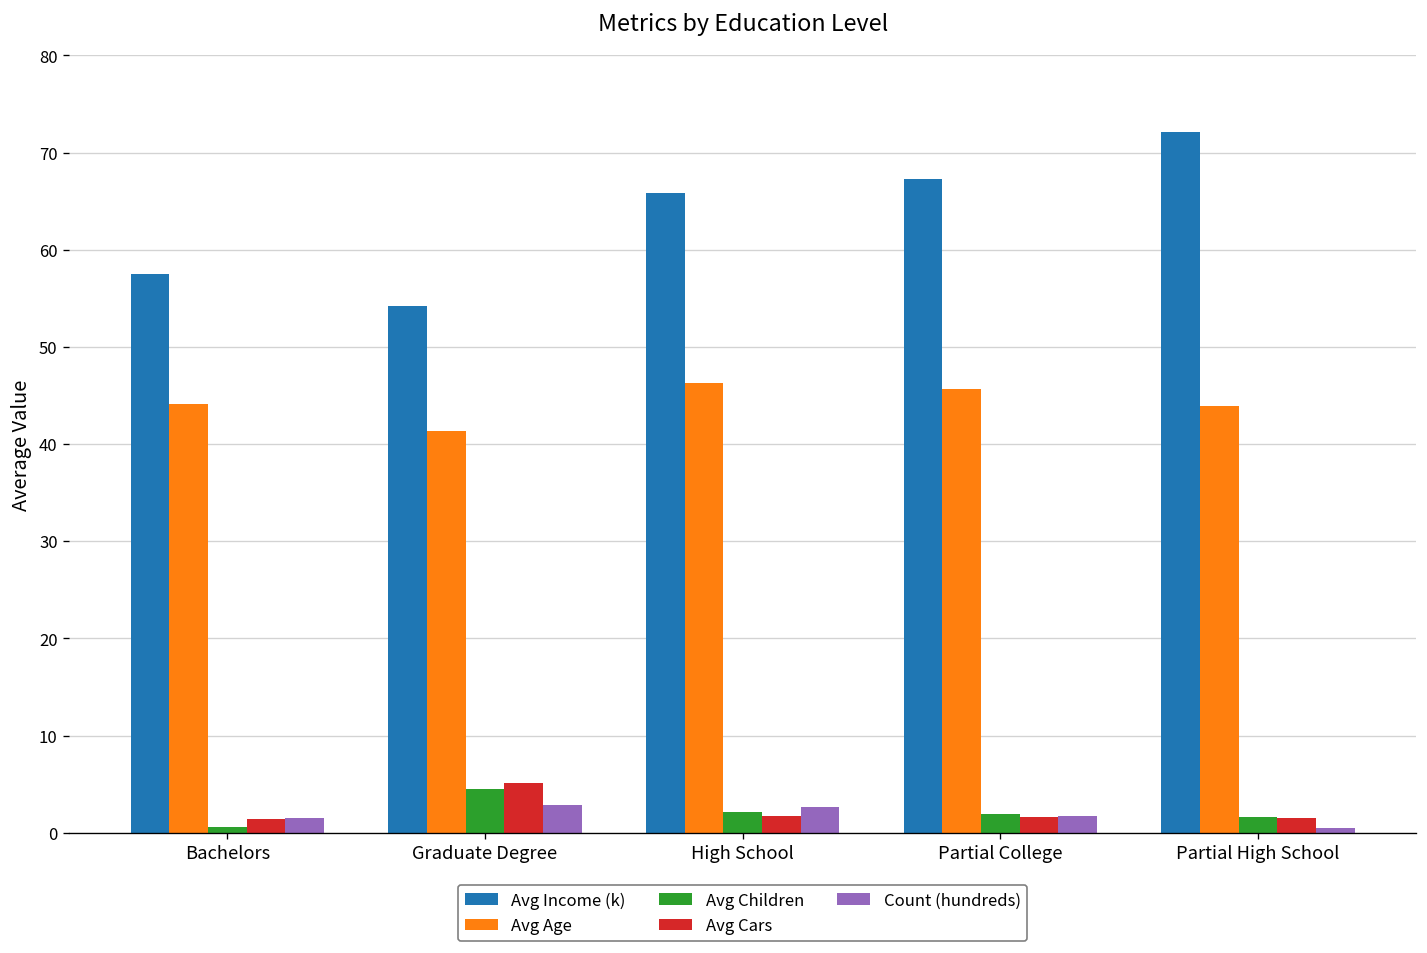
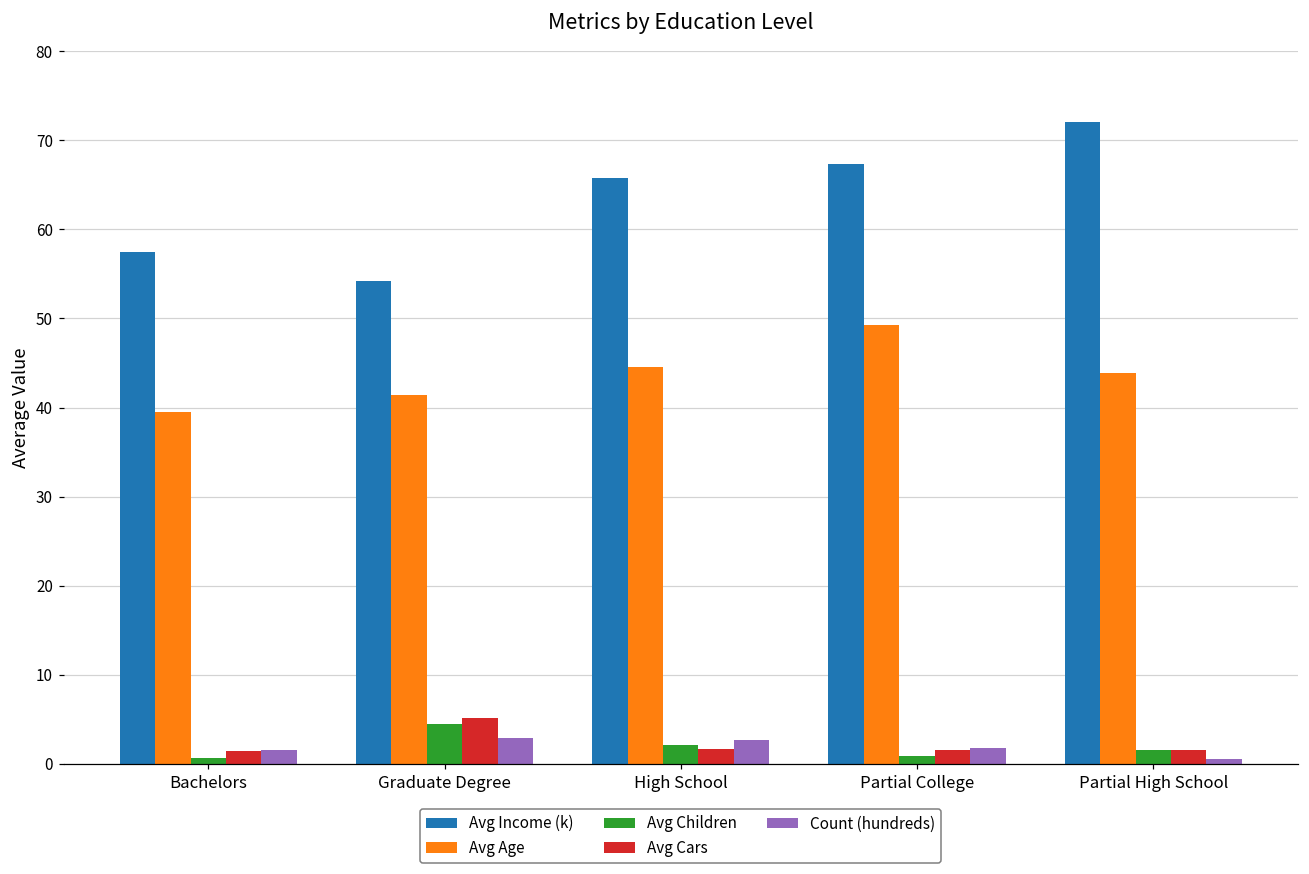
  {
    "Avg Income (k)": {
      "Bachelors": 58,
      "Graduate Degree": 54,
      "High School": 66,
      "Partial College": 67,
      "Partial High School": 72
    },
    "Avg Age": {
-     "Bachelors": 44,
+     "Bachelors": 40,
      "Graduate Degree": 41,
-     "High School": 46,
-     "Partial College": 46,
+     "High School": 45,
+     "Partial College": 49,
      "Partial High School": 44
    },
    "Avg Children": {
      "Bachelors": 1,
      "Graduate Degree": 5,
      "High School": 2,
-     "Partial College": 2,
+     "Partial College": 1,
      "Partial High School": 2
    },
    "Avg Cars": {
      "Bachelors": 1,
      "Graduate Degree": 5,
      "High School": 2,
      "Partial College": 2,
      "Partial High School": 2
    },
    "Count (hundreds)": {
      "Bachelors": 2,
      "Graduate Degree": 3,
      "High School": 3,
      "Partial College": 2,
      "Partial High School": 1
    }
  }
